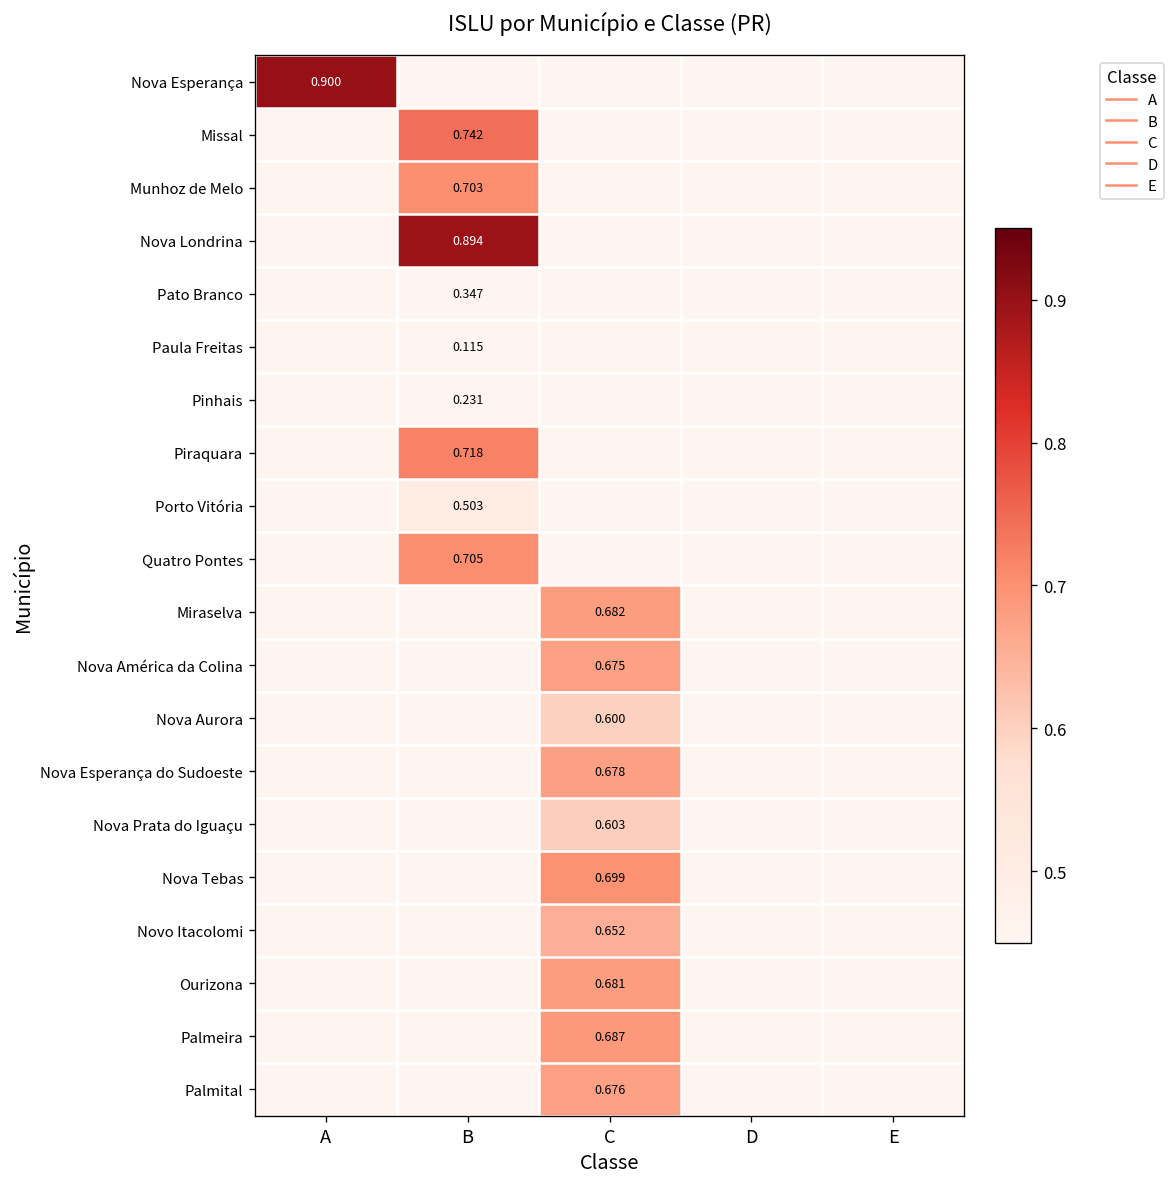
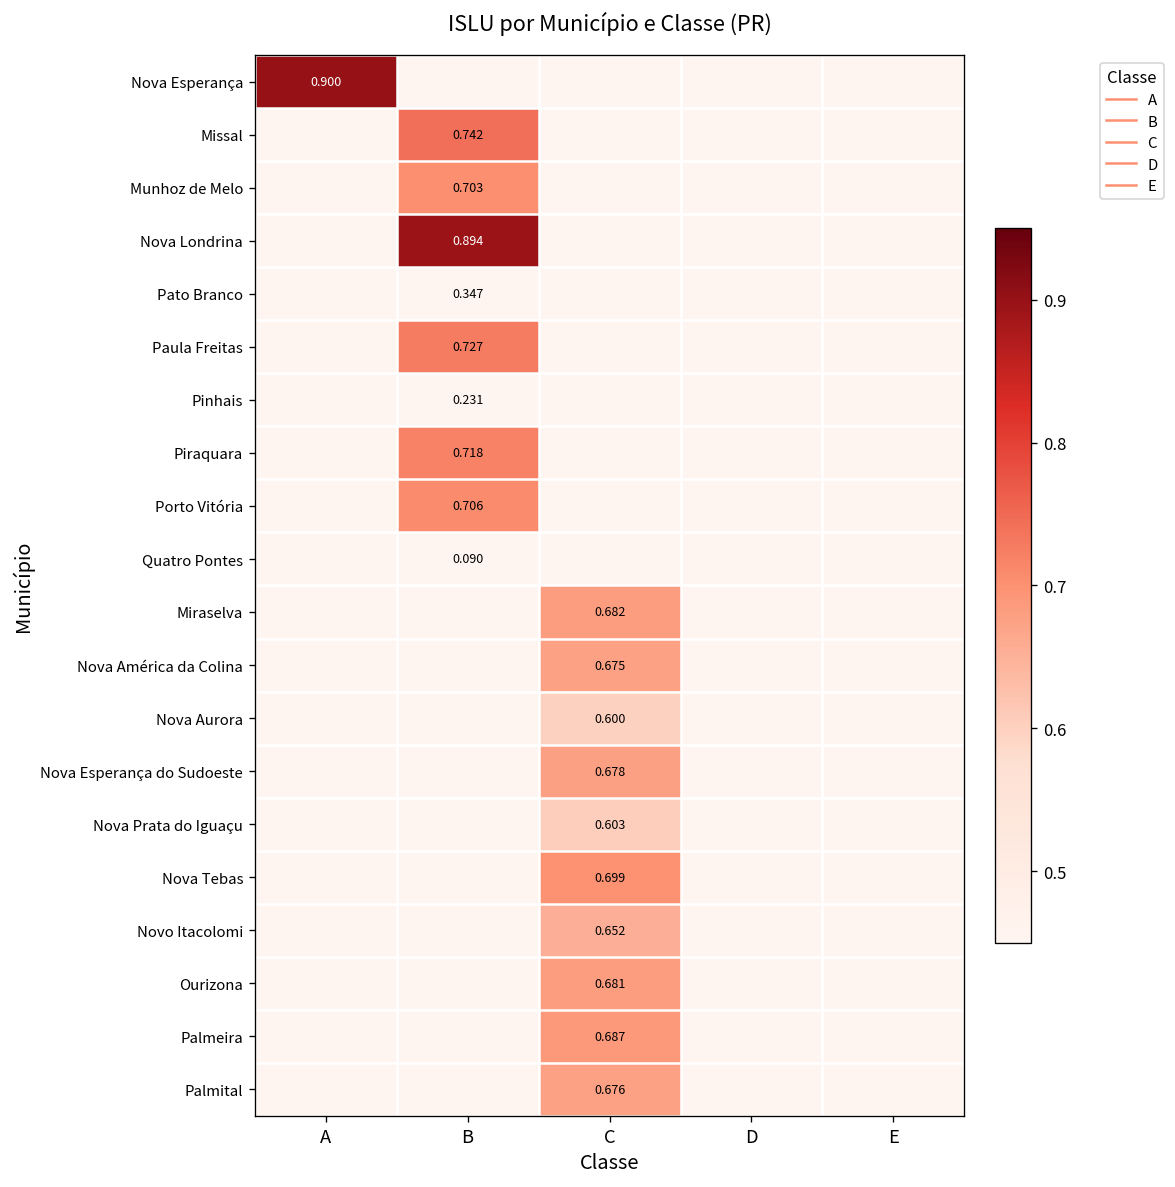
  {
    "Nova Esperança": {
      "A": 0.900
    },
    "Missal": {
      "B": 0.742
    },
    "Munhoz de Melo": {
      "B": 0.703
    },
    "Nova Londrina": {
      "B": 0.894
    },
    "Pato Branco": {
      "B": 0.347
    },
    "Paula Freitas": {
-     "B": 0.115
+     "B": 0.727
    },
    "Pinhais": {
      "B": 0.231
    },
    "Piraquara": {
      "B": 0.718
    },
    "Porto Vitória": {
-     "B": 0.503
+     "B": 0.706
    },
    "Quatro Pontes": {
-     "B": 0.705
+     "B": 0.090
    },
    "Miraselva": {
      "C": 0.682
    },
    "Nova América da Colina": {
      "C": 0.675
    },
    "Nova Aurora": {
      "C": 0.600
    },
    "Nova Esperança do Sudoeste": {
      "C": 0.678
    },
    "Nova Prata do Iguaçu": {
      "C": 0.603
    },
    "Nova Tebas": {
      "C": 0.699
    },
    "Novo Itacolomi": {
      "C": 0.652
    },
    "Ourizona": {
      "C": 0.681
    },
    "Palmeira": {
      "C": 0.687
    },
    "Palmital": {
      "C": 0.676
    }
  }
